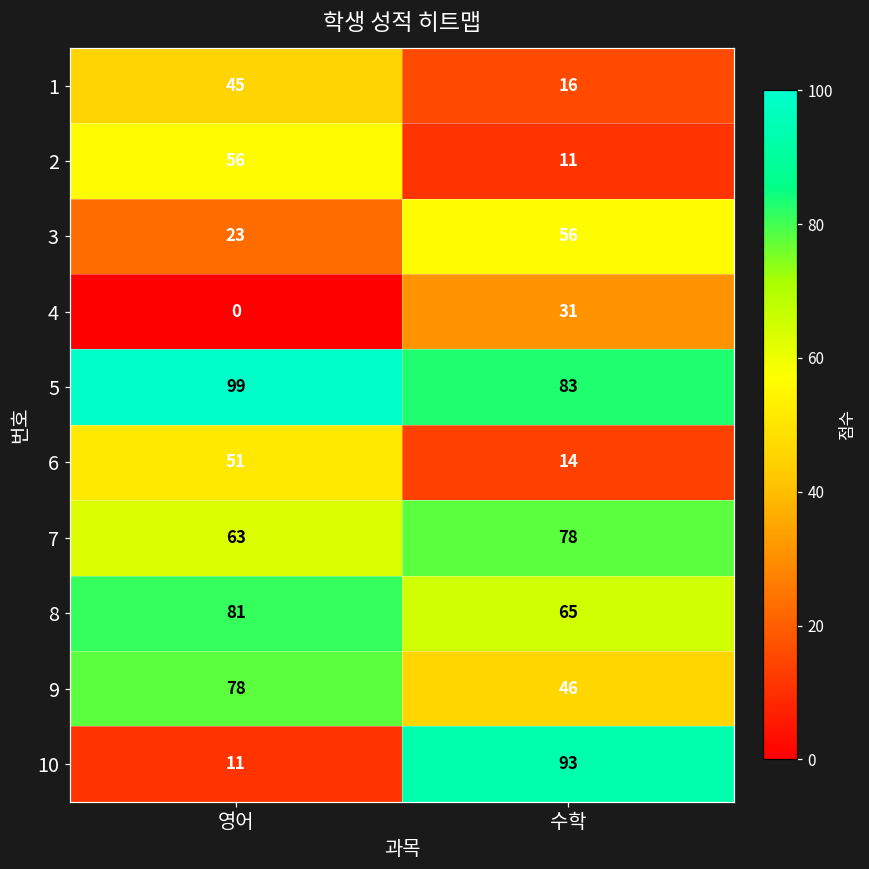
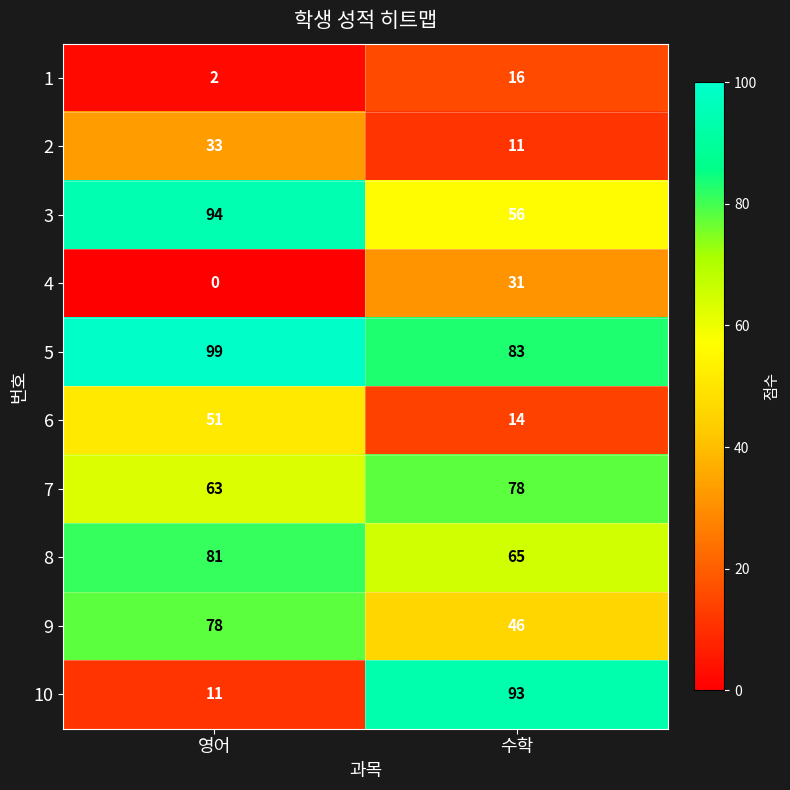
  {
    "1": {
-     "영어": 45,
+     "영어": 2,
      "수학": 16
    },
    "2": {
-     "영어": 56,
+     "영어": 33,
      "수학": 11
    },
    "3": {
-     "영어": 23,
+     "영어": 94,
      "수학": 56
    },
    "4": {
      "영어": 0,
      "수학": 31
    },
    "5": {
      "영어": 99,
      "수학": 83
    },
    "6": {
      "영어": 51,
      "수학": 14
    },
    "7": {
      "영어": 63,
      "수학": 78
    },
    "8": {
      "영어": 81,
      "수학": 65
    },
    "9": {
      "영어": 78,
      "수학": 46
    },
    "10": {
      "영어": 11,
      "수학": 93
    }
  }
